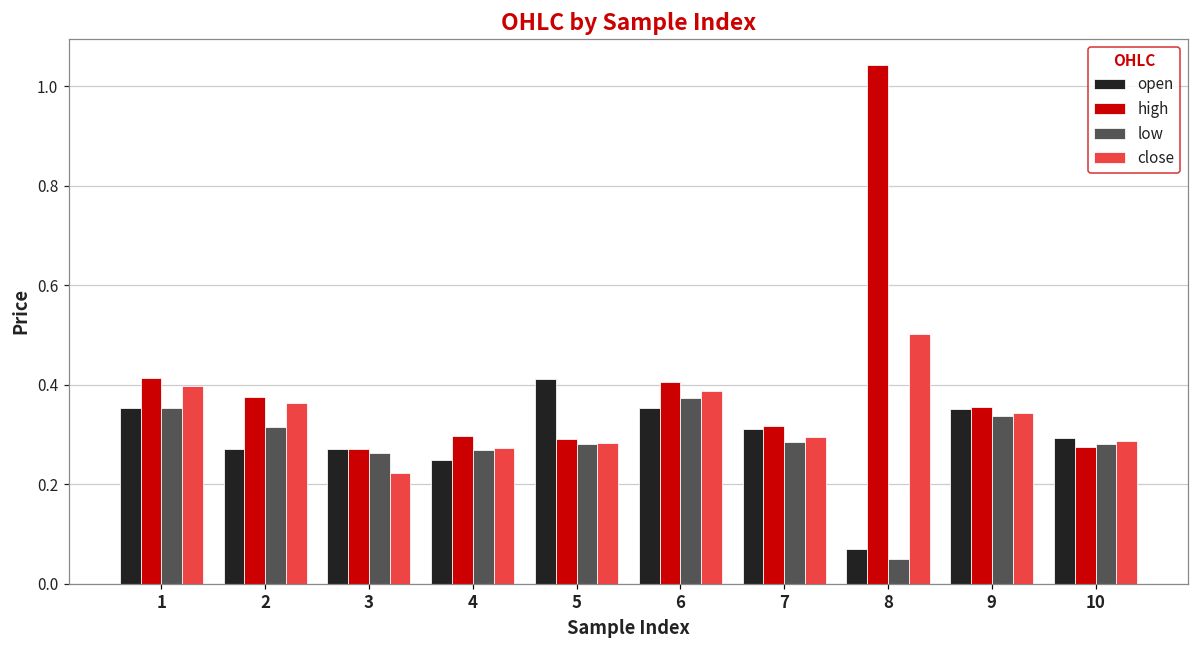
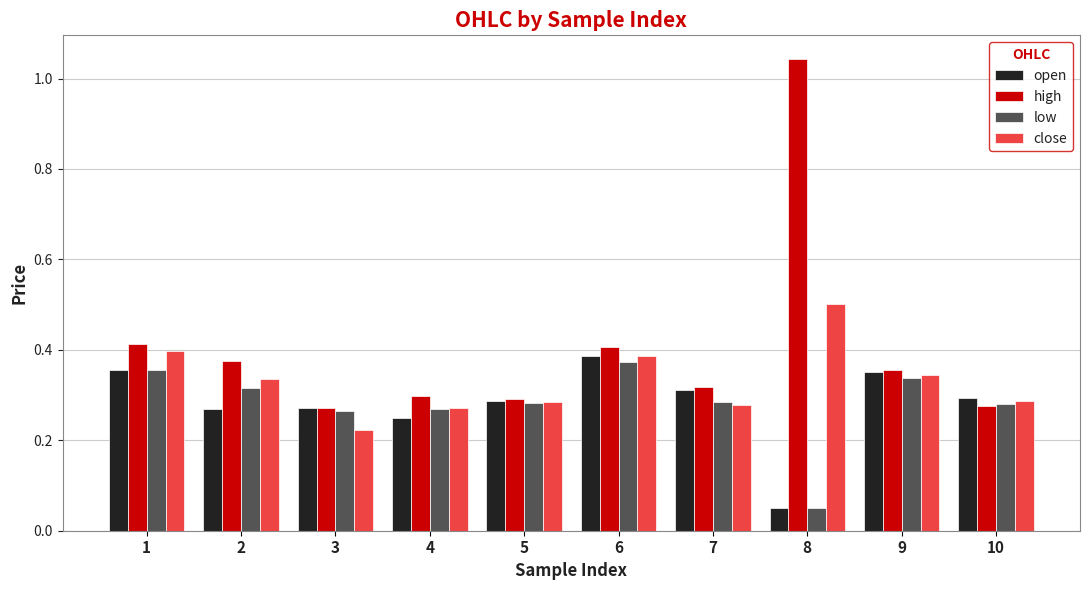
  {
    "open": {
      "1": 0.35,
      "2": 0.27,
      "3": 0.27,
      "4": 0.25,
-     "5": 0.41,
-     "6": 0.35,
+     "5": 0.29,
+     "6": 0.39,
      "7": 0.31,
-     "8": 0.07,
+     "8": 0.05,
      "9": 0.35,
      "10": 0.29
    },
    "high": {
      "1": 0.41,
      "2": 0.38,
      "3": 0.27,
      "4": 0.30,
      "5": 0.29,
      "6": 0.41,
      "7": 0.32,
      "8": 1.04,
      "9": 0.36,
      "10": 0.28
    },
    "low": {
      "1": 0.35,
      "2": 0.32,
      "3": 0.26,
      "4": 0.27,
      "5": 0.28,
      "6": 0.37,
      "7": 0.28,
      "8": 0.05,
      "9": 0.34,
      "10": 0.28
    },
    "close": {
      "1": 0.40,
-     "2": 0.36,
+     "2": 0.34,
      "3": 0.22,
      "4": 0.27,
      "5": 0.28,
      "6": 0.39,
-     "7": 0.30,
+     "7": 0.28,
      "8": 0.50,
      "9": 0.34,
      "10": 0.29
    }
  }
